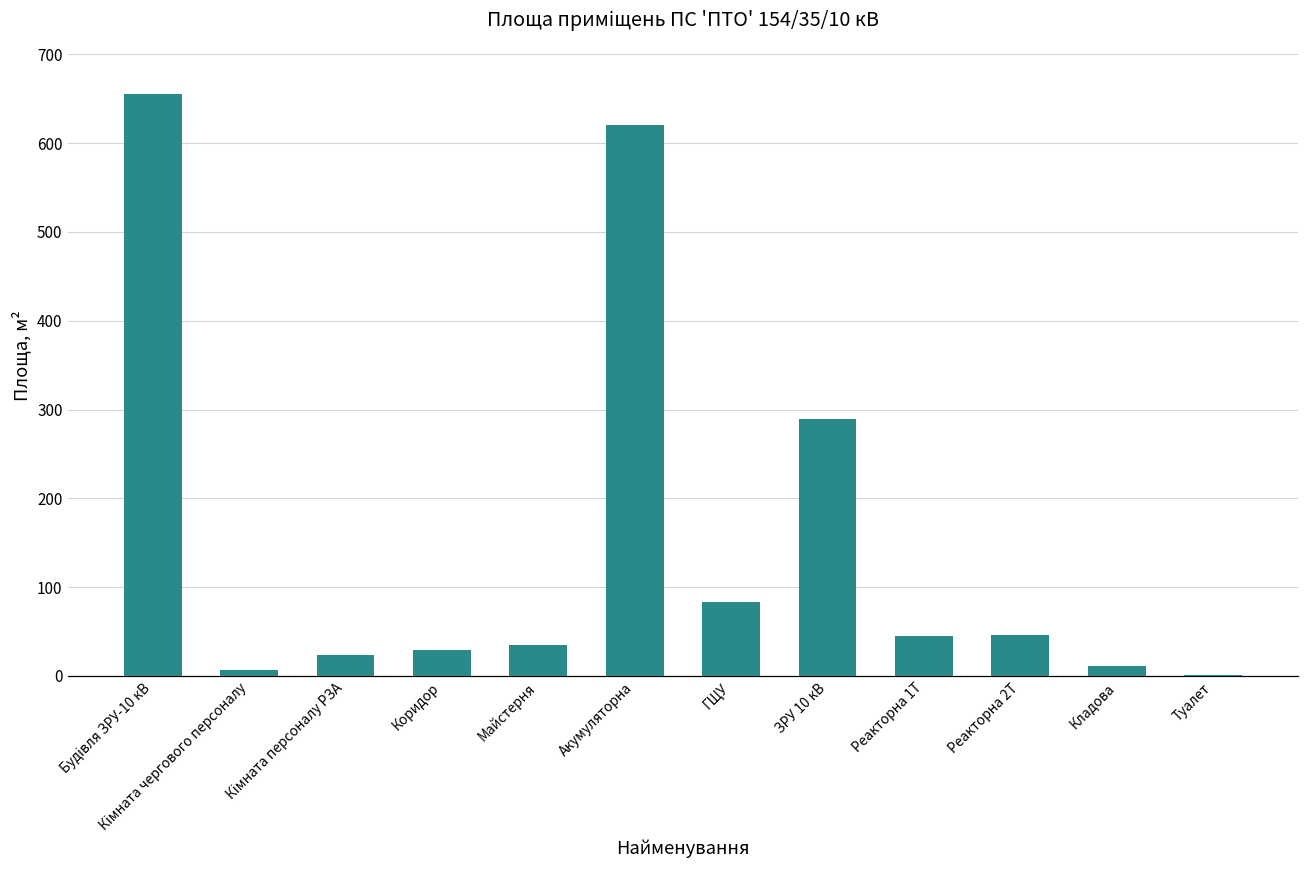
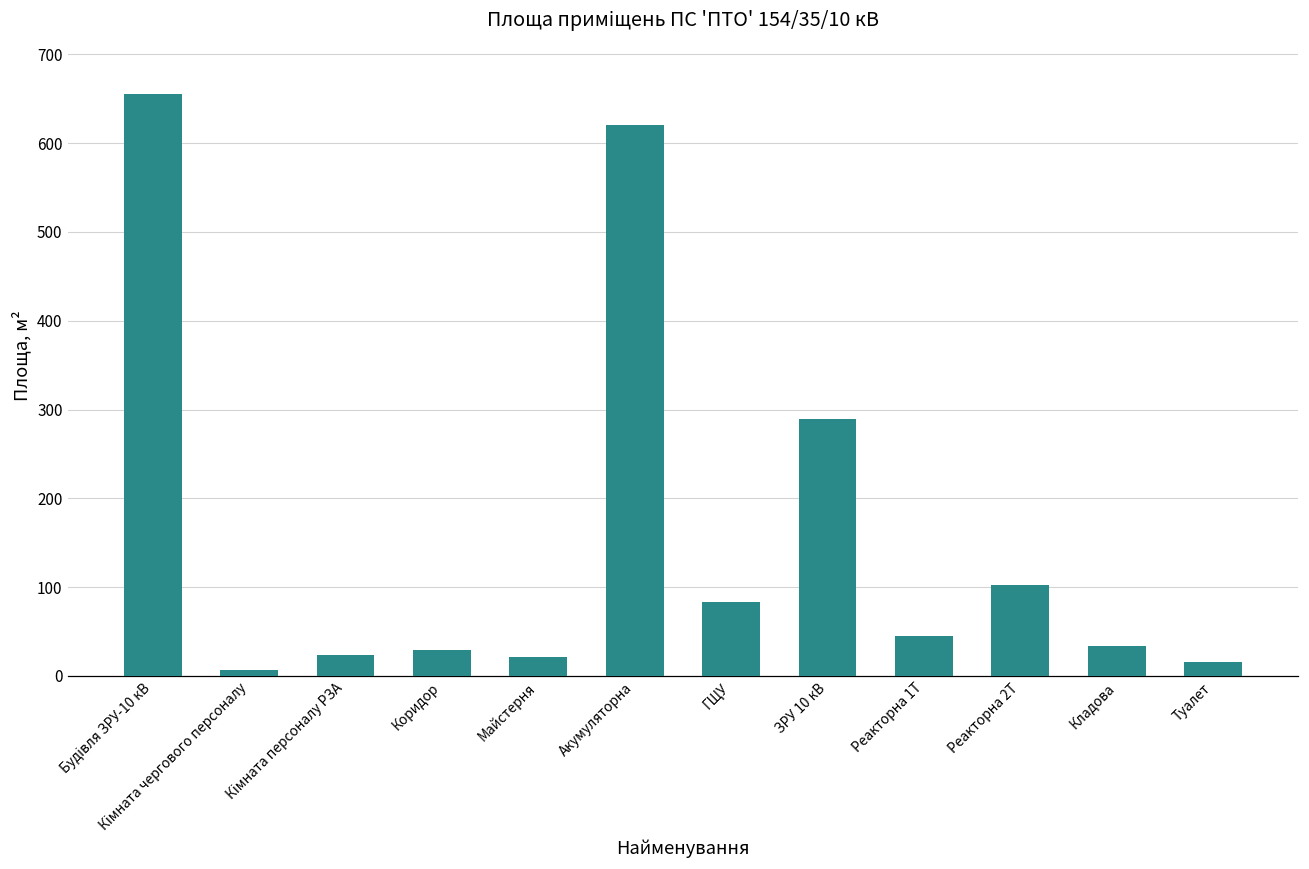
  {
    "Будівля ЗРУ-10 кВ": 660,
    "Кімната чергового персоналу": 10,
    "Кімната персоналу РЗА": 20,
    "Коридор": 30,
-   "Майстерня": 30,
+   "Майстерня": 20,
    "Акумуляторна": 620,
    "ГЩУ": 80,
    "ЗРУ 10 кВ": 290,
    "Реакторна 1Т": 50,
-   "Реакторна 2Т": 50,
-   "Кладова": 10,
-   "Туалет": 0
+   "Реакторна 2Т": 100,
+   "Кладова": 30,
+   "Туалет": 20
  }
